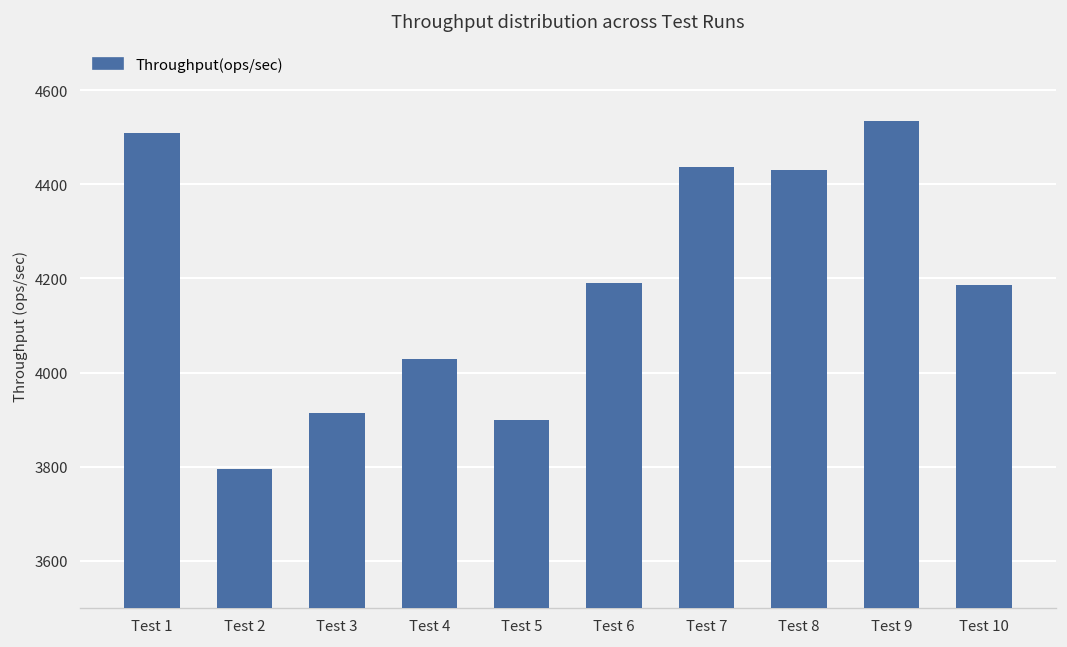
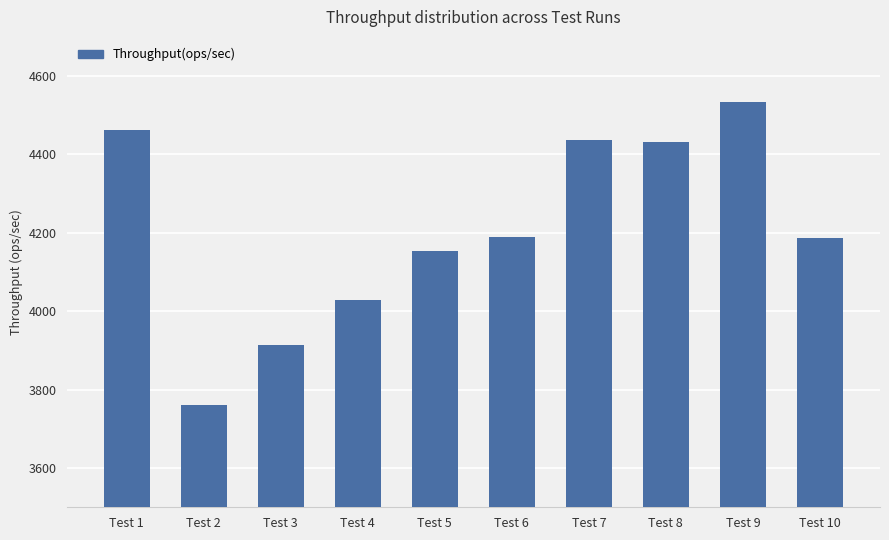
  {
-   "Test 1": 4510,
-   "Test 2": 3800,
+   "Test 1": 4460,
+   "Test 2": 3760,
    "Test 3": 3910,
    "Test 4": 4030,
-   "Test 5": 3900,
+   "Test 5": 4150,
    "Test 6": 4190,
    "Test 7": 4440,
    "Test 8": 4430,
    "Test 9": 4530,
    "Test 10": 4190
  }
